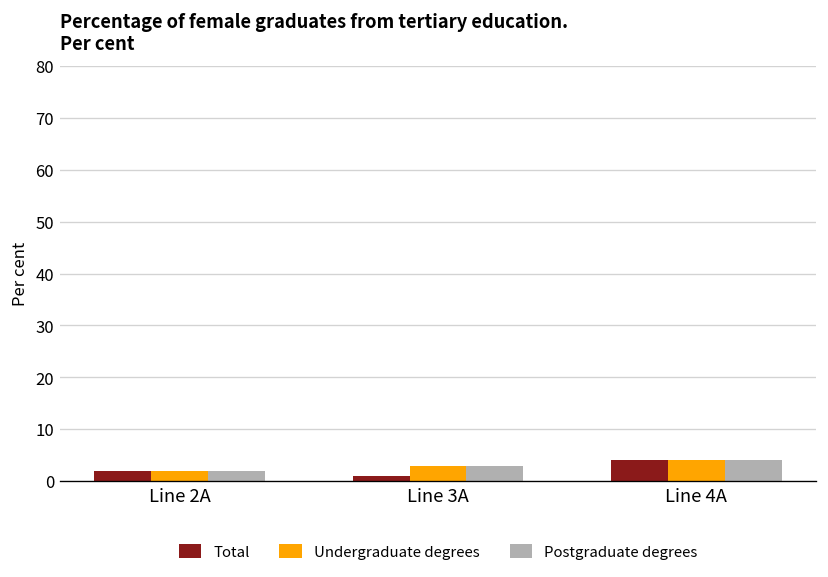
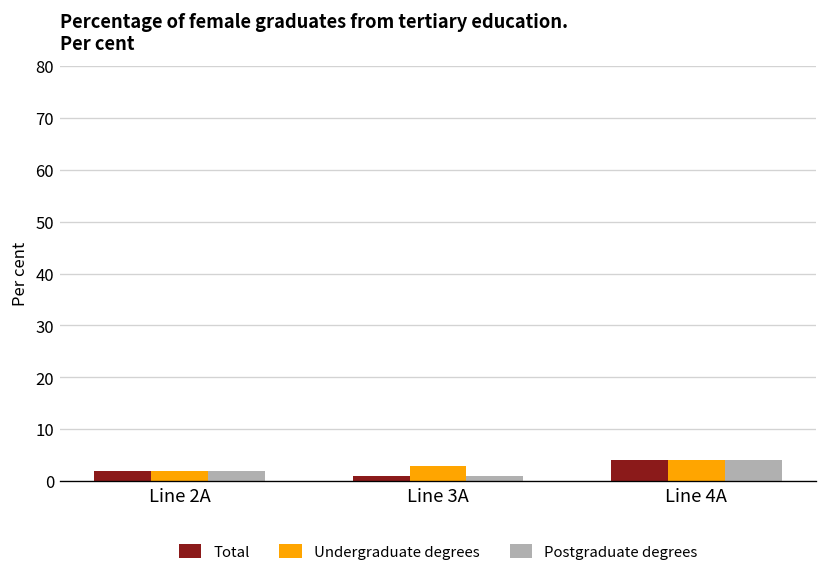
  {
    "Total": {
      "Line 2A": 2,
      "Line 3A": 1,
      "Line 4A": 4
    },
    "Undergraduate degrees": {
      "Line 2A": 2,
      "Line 3A": 3,
      "Line 4A": 4
    },
    "Postgraduate degrees": {
      "Line 2A": 2,
-     "Line 3A": 3,
+     "Line 3A": 1,
      "Line 4A": 4
    }
  }
